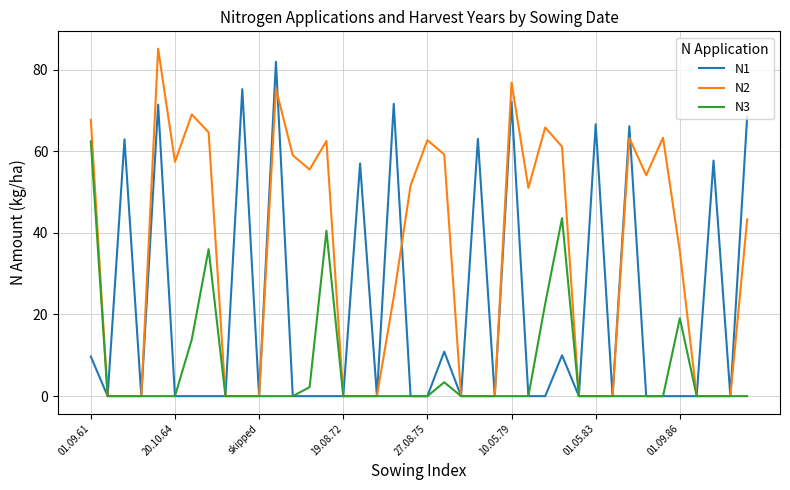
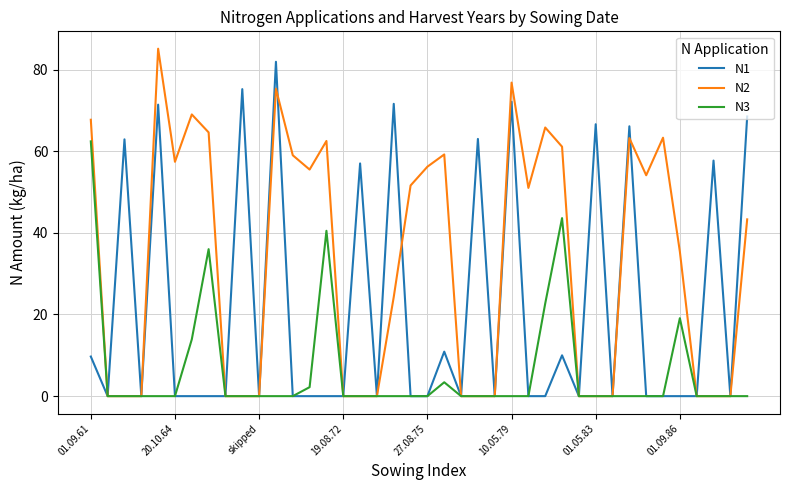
  {
    "N1": {
      "01.09.61": 10,
      "10.05.79": 72,
      "01.05.83": 67,
      "01.09.86": 0
    },
    "N2": {
      "01.09.61": 68,
      "20.10.64": 57,
-     "27.08.75": 63,
+     "27.08.75": 56,
      "10.05.79": 77,
      "01.09.86": 35
    },
    "N3": {
      "01.09.61": 62,
      "10.05.79": 0,
      "01.09.86": 19
    }
  }
